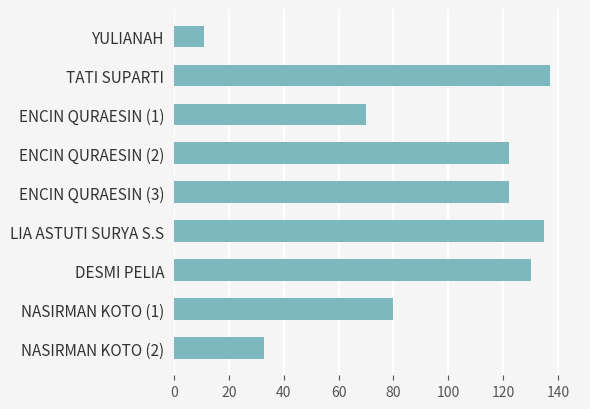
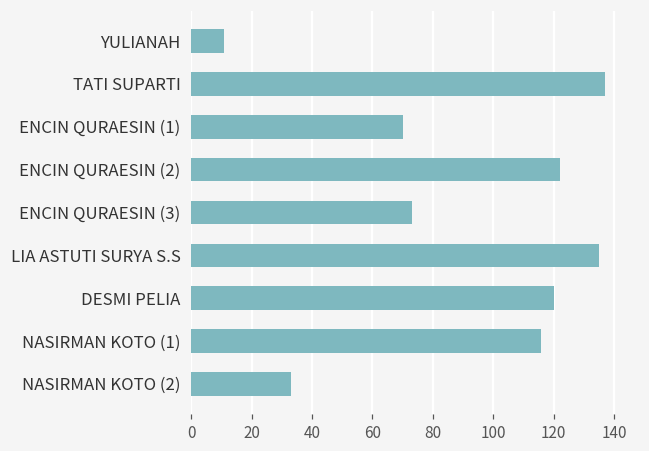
  {
    "YULIANAH": 11,
    "TATI SUPARTI": 137,
    "ENCIN QURAESIN (1)": 70,
    "ENCIN QURAESIN (2)": 122,
-   "ENCIN QURAESIN (3)": 122,
+   "ENCIN QURAESIN (3)": 73,
    "LIA ASTUTI SURYA S.S": 135,
-   "DESMI PELIA": 130,
-   "NASIRMAN KOTO (1)": 80,
+   "DESMI PELIA": 120,
+   "NASIRMAN KOTO (1)": 116,
    "NASIRMAN KOTO (2)": 33
  }
